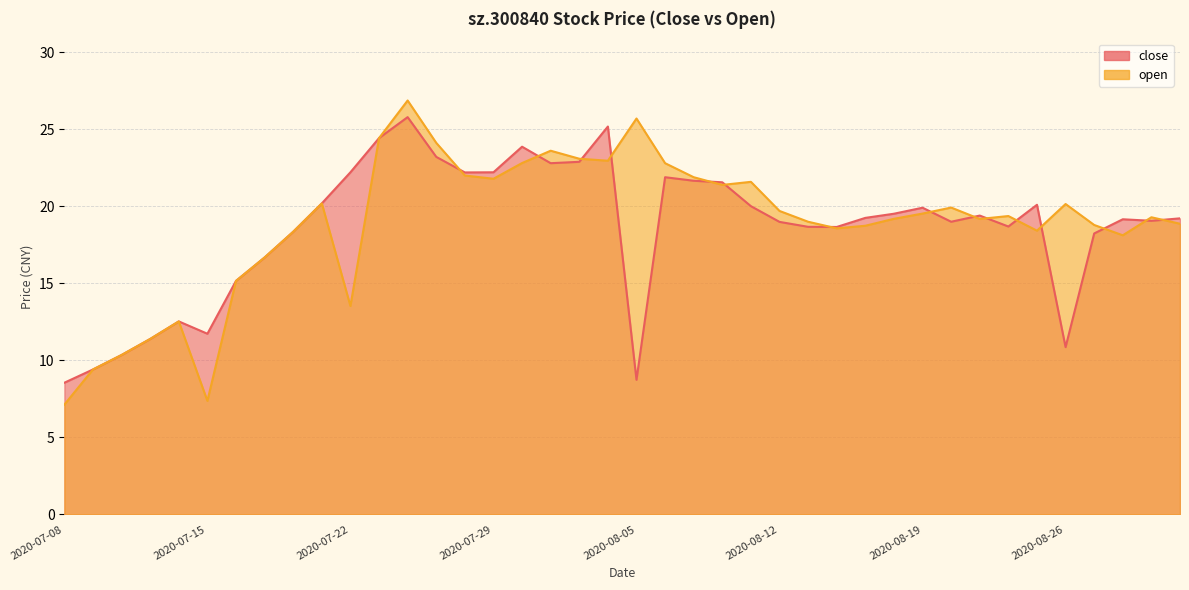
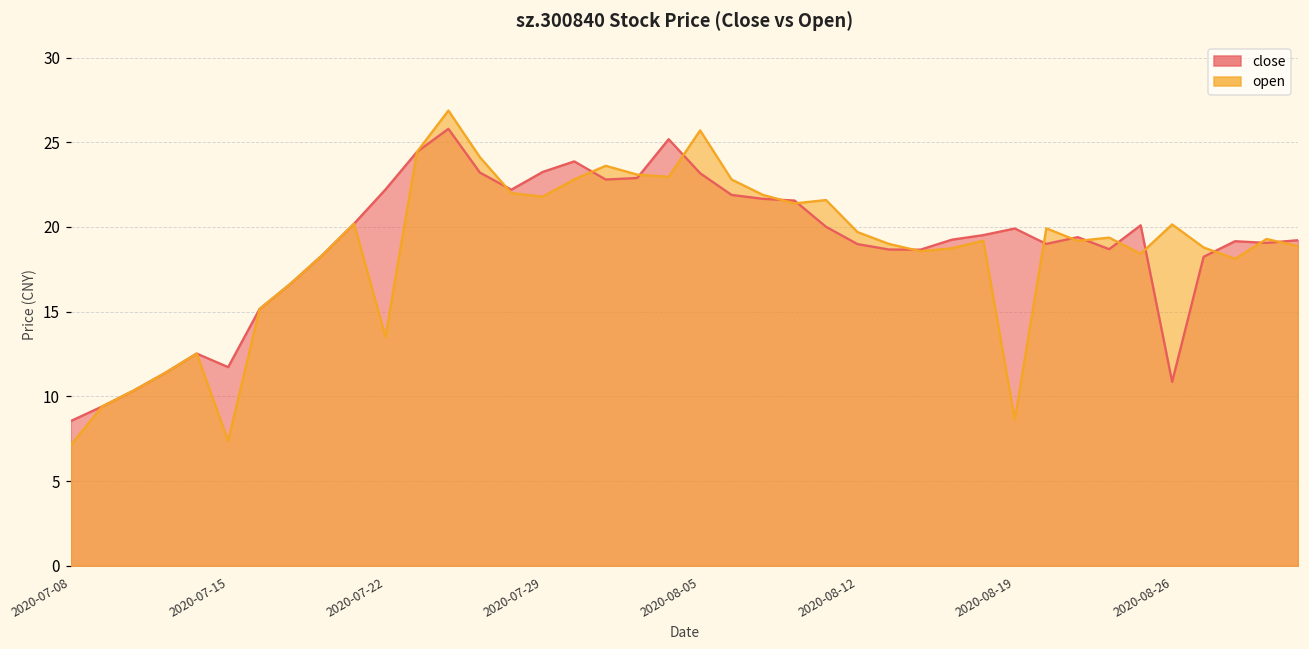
  {
    "close": {
      "2020-07-08": 8.6,
      "2020-07-15": 11.7,
      "2020-07-22": 22.2,
-     "2020-07-29": 22.2,
-     "2020-08-05": 8.7,
+     "2020-07-29": 23.3,
+     "2020-08-05": 23.2,
      "2020-08-12": 19.0,
      "2020-08-19": 19.9,
      "2020-08-26": 10.9
    },
    "open": {
      "2020-07-08": 7.1,
      "2020-07-15": 7.4,
      "2020-07-22": 13.5,
      "2020-07-29": 21.8,
      "2020-08-05": 25.7,
      "2020-08-12": 19.7,
-     "2020-08-19": 19.5,
+     "2020-08-19": 8.6,
      "2020-08-26": 20.2
    }
  }
